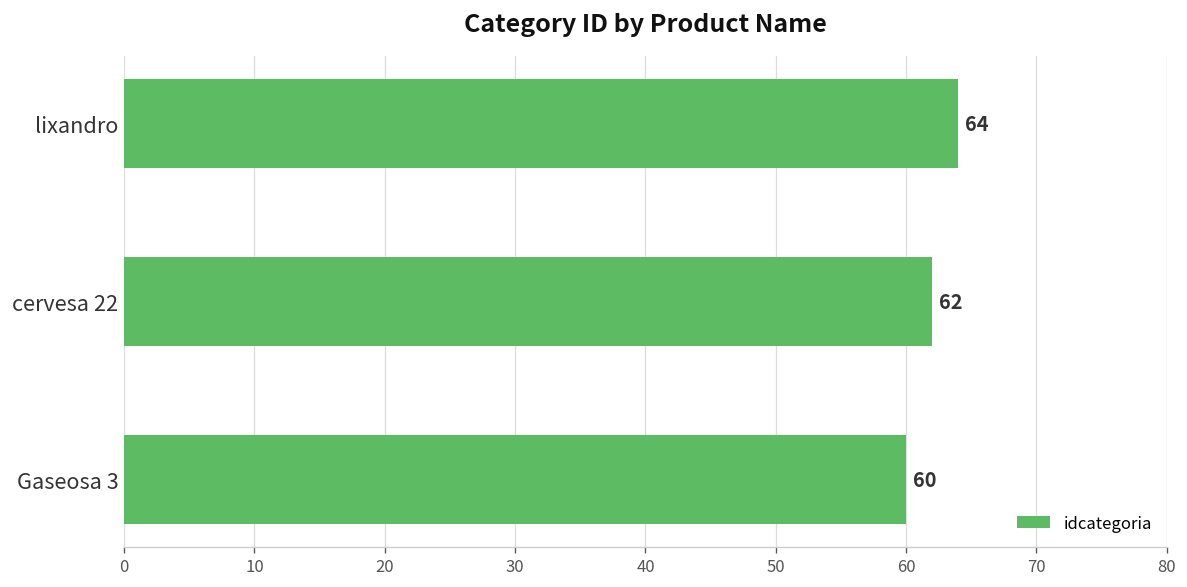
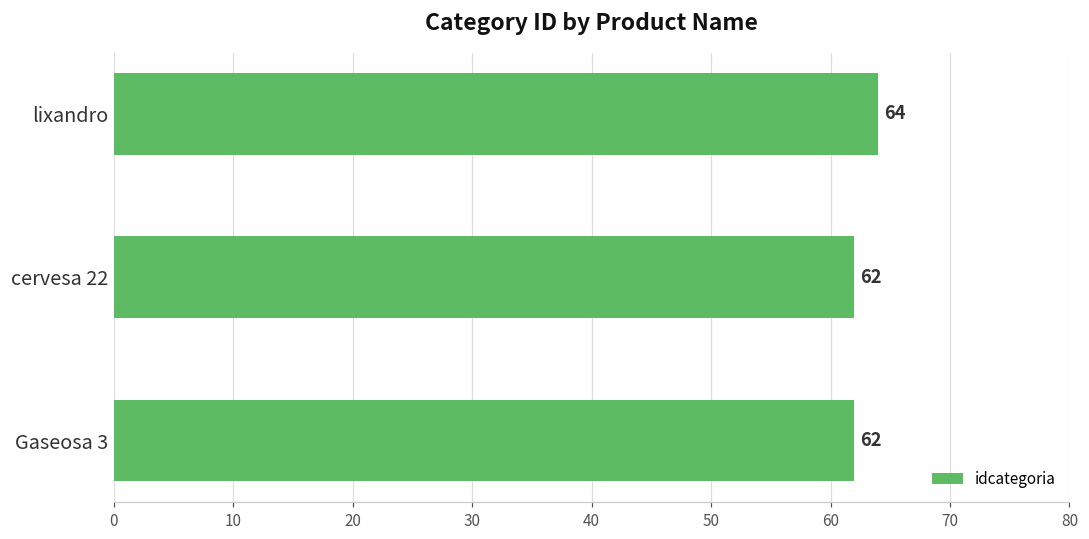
  {
    "lixandro": 64,
    "cervesa 22": 62,
-   "Gaseosa 3": 60
+   "Gaseosa 3": 62
  }
